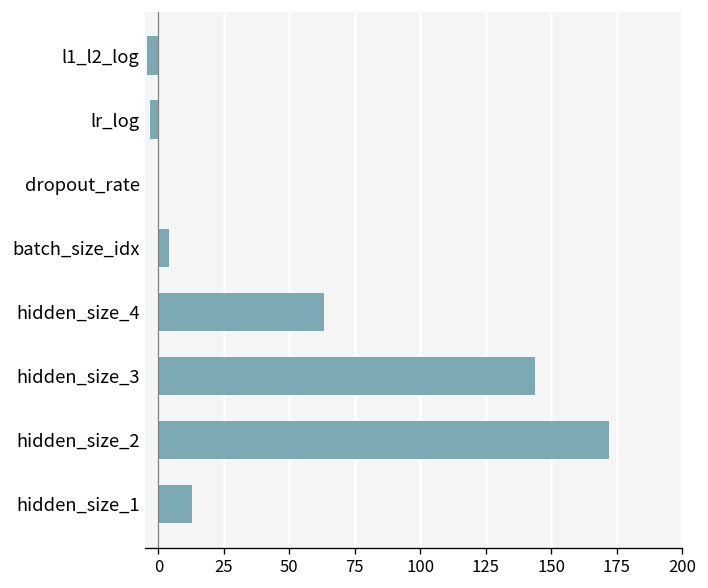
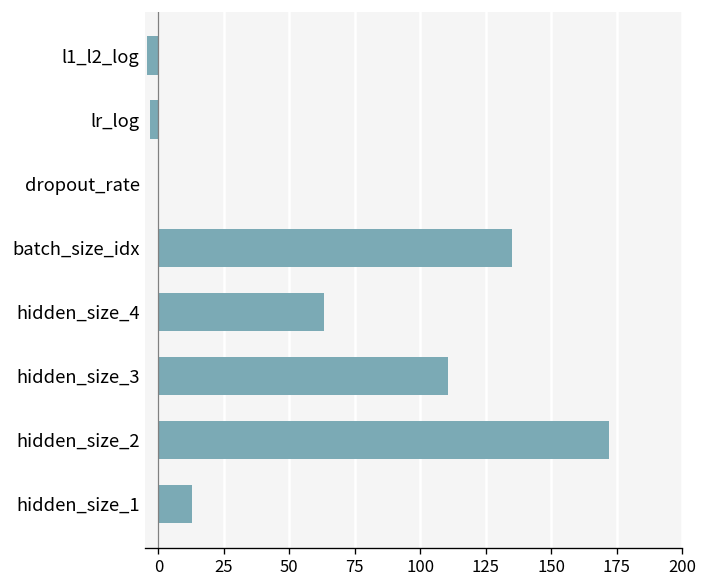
  {
    "l1_l2_log": -4,
    "lr_log": -3,
    "dropout_rate": 0,
-   "batch_size_idx": 4,
+   "batch_size_idx": 135,
    "hidden_size_4": 63,
-   "hidden_size_3": 144,
+   "hidden_size_3": 111,
    "hidden_size_2": 172,
    "hidden_size_1": 13
  }
